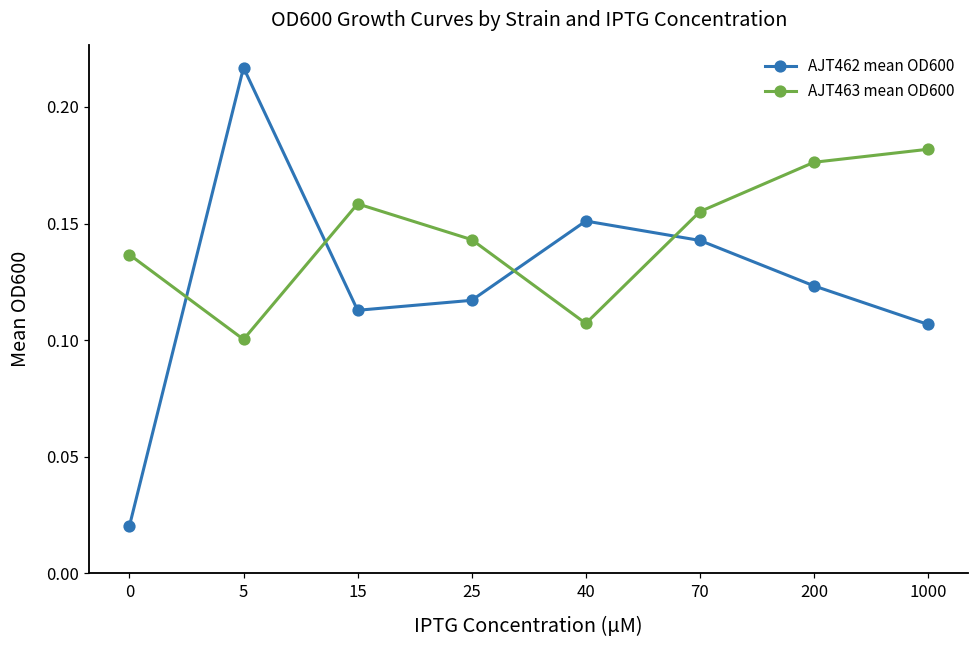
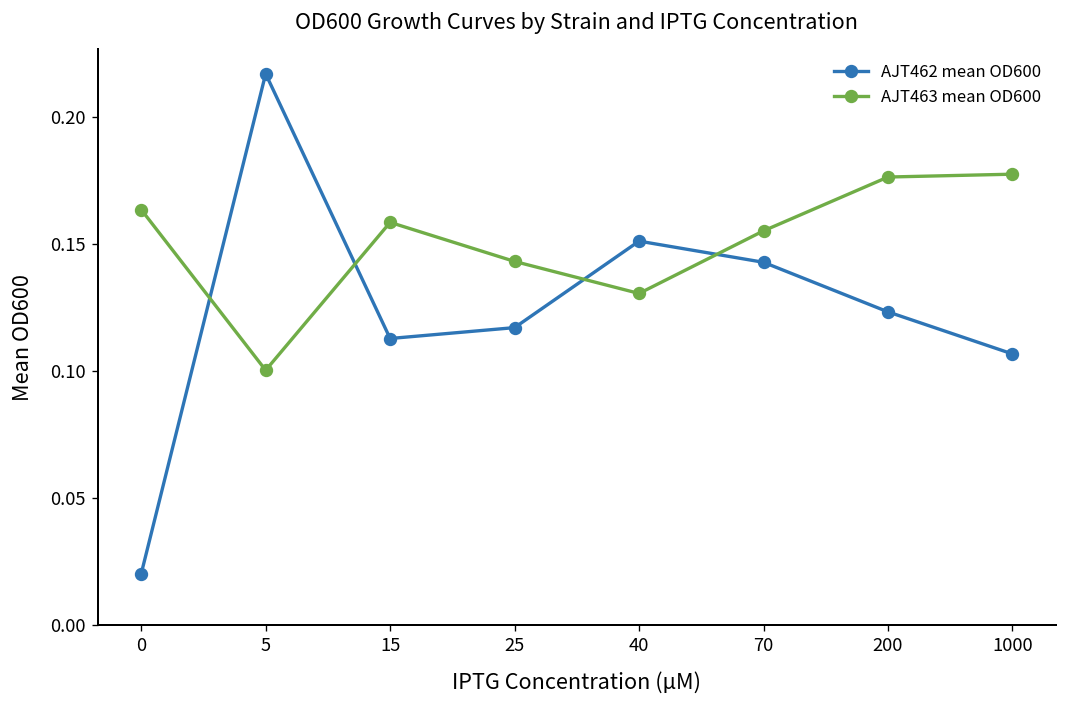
  {
    "AJT462 mean OD600": {
      "0": 0.020,
      "5": 0.217,
      "15": 0.113,
      "25": 0.117,
      "40": 0.151,
      "70": 0.143,
      "200": 0.123,
      "1000": 0.107
    },
    "AJT463 mean OD600": {
-     "0": 0.137,
+     "0": 0.163,
      "5": 0.100,
      "15": 0.158,
      "25": 0.143,
-     "40": 0.107,
+     "40": 0.131,
      "70": 0.155,
      "200": 0.176,
-     "1000": 0.182
+     "1000": 0.177
    }
  }
